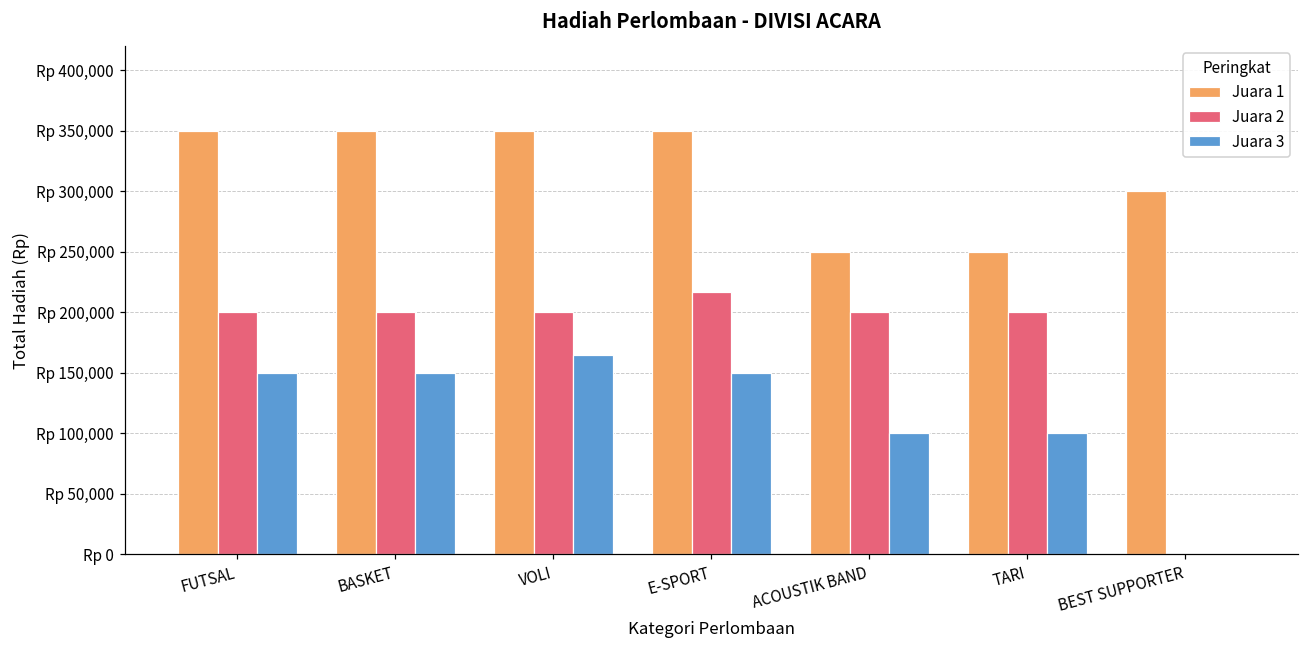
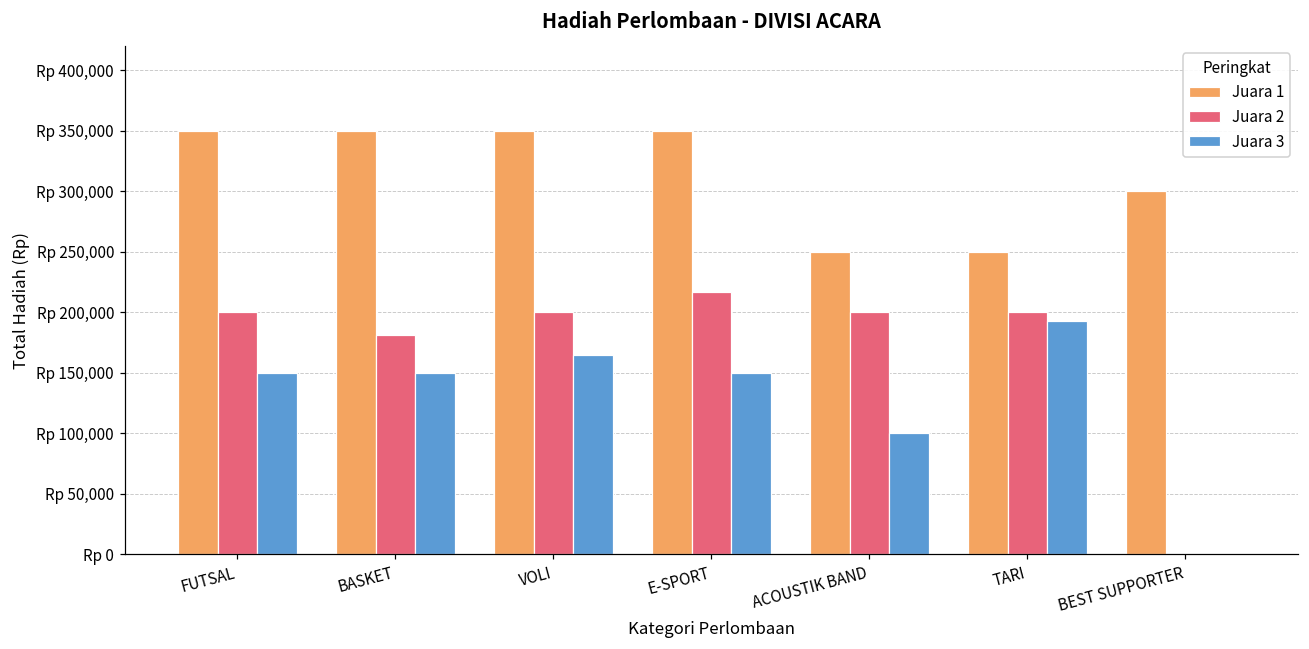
  {
    "Juara 1": {
      "FUTSAL": "Rp 350,000",
      "BASKET": "Rp 350,000",
      "VOLI": "Rp 350,000",
      "E-SPORT": "Rp 350,000",
      "ACOUSTIK BAND": "Rp 250,000",
      "TARI": "Rp 250,000",
      "BEST SUPPORTER": "Rp 300,000"
    },
    "Juara 2": {
      "FUTSAL": "Rp 200,000",
-     "BASKET": "Rp 200,000",
+     "BASKET": "Rp 181,000",
      "VOLI": "Rp 200,000",
      "E-SPORT": "Rp 217,000",
      "ACOUSTIK BAND": "Rp 200,000",
      "TARI": "Rp 200,000",
      "BEST SUPPORTER": "Rp 0"
    },
    "Juara 3": {
      "FUTSAL": "Rp 150,000",
      "BASKET": "Rp 150,000",
      "VOLI": "Rp 165,000",
      "E-SPORT": "Rp 150,000",
      "ACOUSTIK BAND": "Rp 100,000",
-     "TARI": "Rp 100,000",
+     "TARI": "Rp 193,000",
      "BEST SUPPORTER": "Rp 0"
    }
  }
